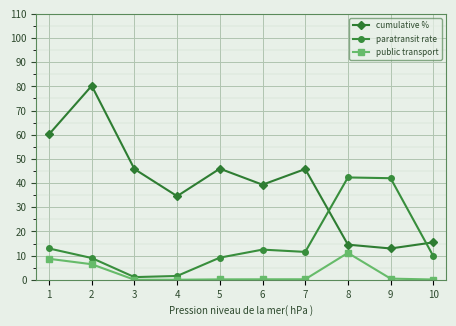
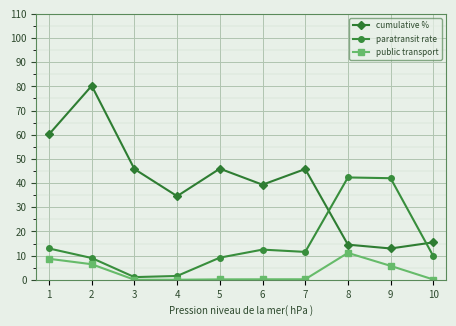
  {
    "public transport": {
      "1": 9,
      "2": 6,
      "3": 0,
      "4": 0,
      "5": 0,
      "6": 0,
      "7": 0,
      "8": 11,
-     "9": 0,
+     "9": 6,
      "10": 0
    }
  }
